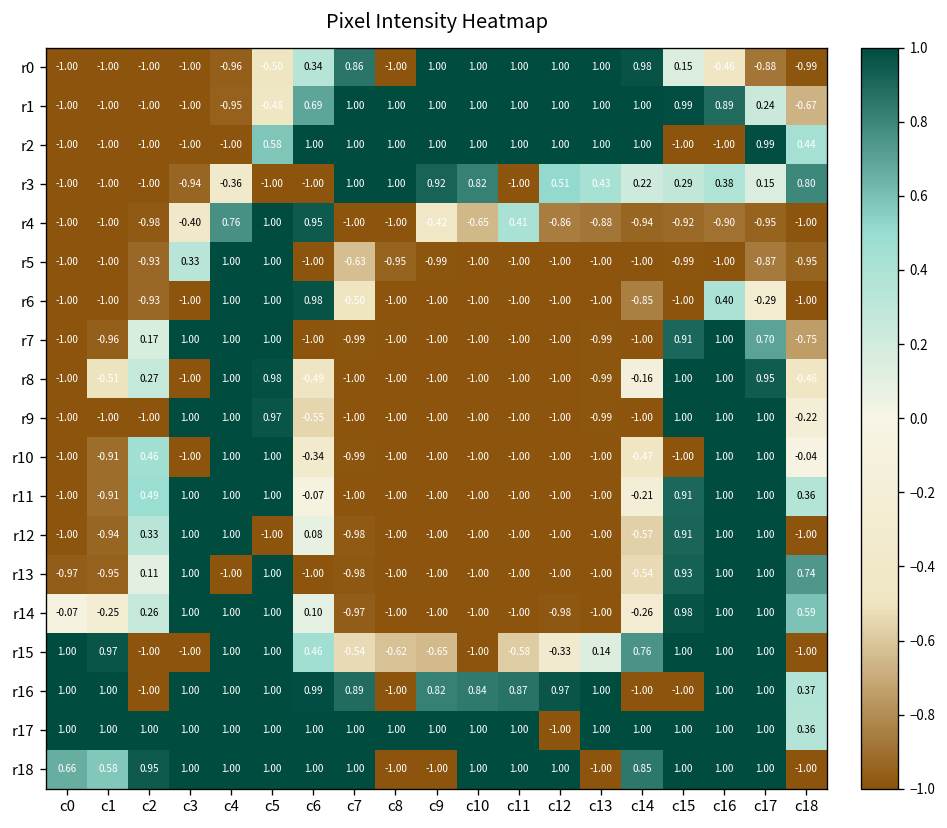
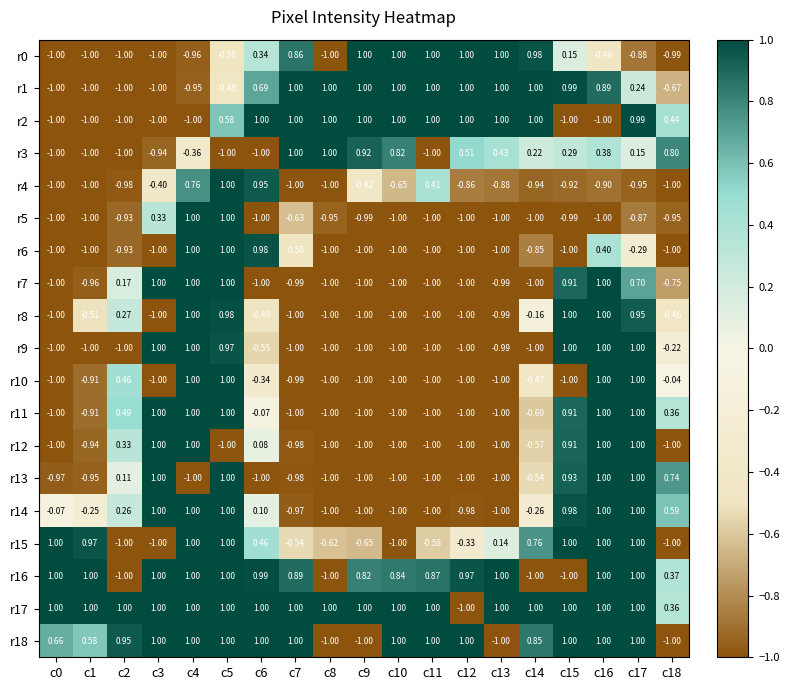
  {
    "r11": {
      "c0": -1.00,
      "c1": -0.91,
      "c2": 0.49,
      "c3": 1.00,
      "c4": 1.00,
      "c5": 1.00,
      "c6": -0.07,
      "c7": -1.00,
      "c8": -1.00,
      "c9": -1.00,
      "c10": -1.00,
      "c11": -1.00,
      "c12": -1.00,
      "c13": -1.00,
-     "c14": -0.21,
+     "c14": -0.60,
      "c15": 0.91,
      "c16": 1.00,
      "c17": 1.00,
      "c18": 0.36
    }
  }
